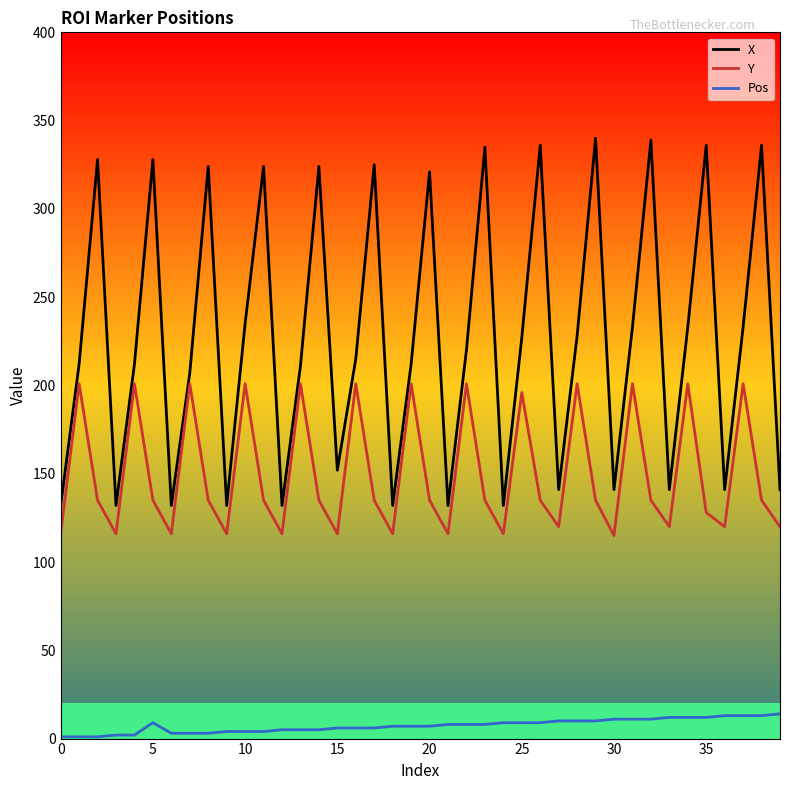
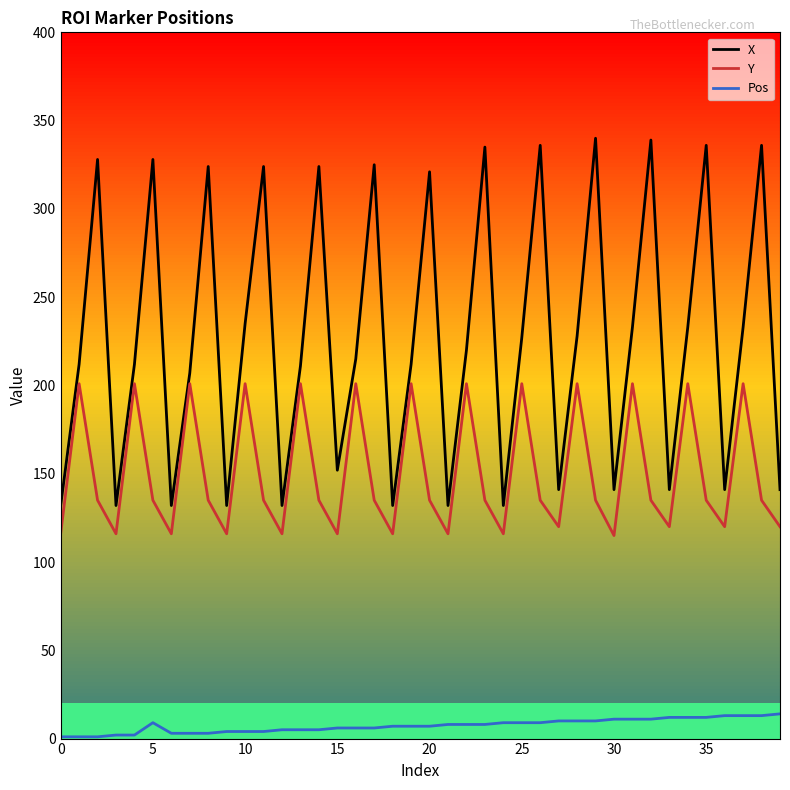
  {
    "X": {
      "0": 132,
      "5": 328,
      "10": 235,
      "15": 152,
      "20": 321,
      "25": 227,
      "30": 141,
      "35": 336
    },
    "Y": {
      "0": 116,
      "5": 135,
      "10": 201,
      "15": 116,
      "20": 135,
-     "25": 196,
+     "25": 201,
      "30": 115,
-     "35": 128
+     "35": 135
    },
    "Pos": {
      "0": 1,
      "5": 9,
      "10": 4,
      "15": 6,
      "20": 7,
      "25": 9,
      "30": 11,
      "35": 12
    }
  }
